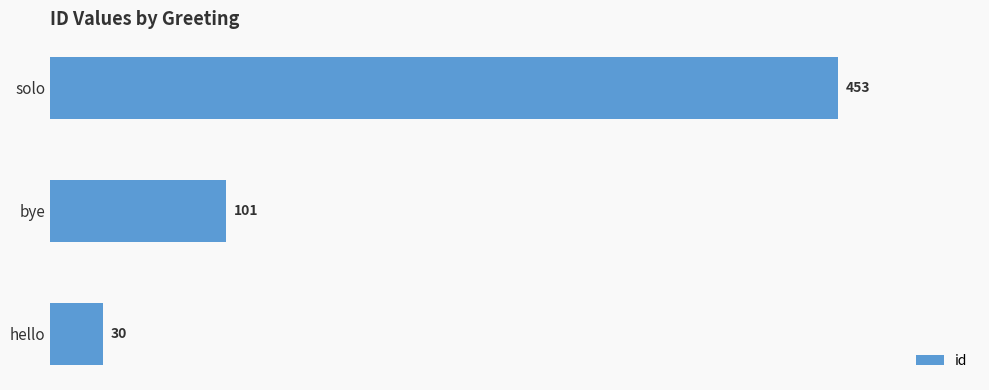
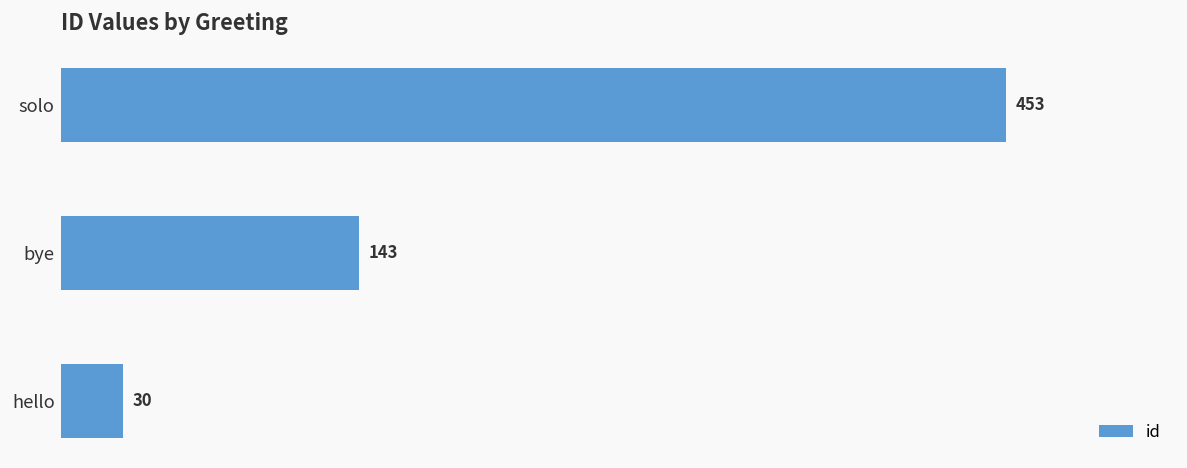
  {
    "solo": 453,
-   "bye": 101,
+   "bye": 143,
    "hello": 30
  }
